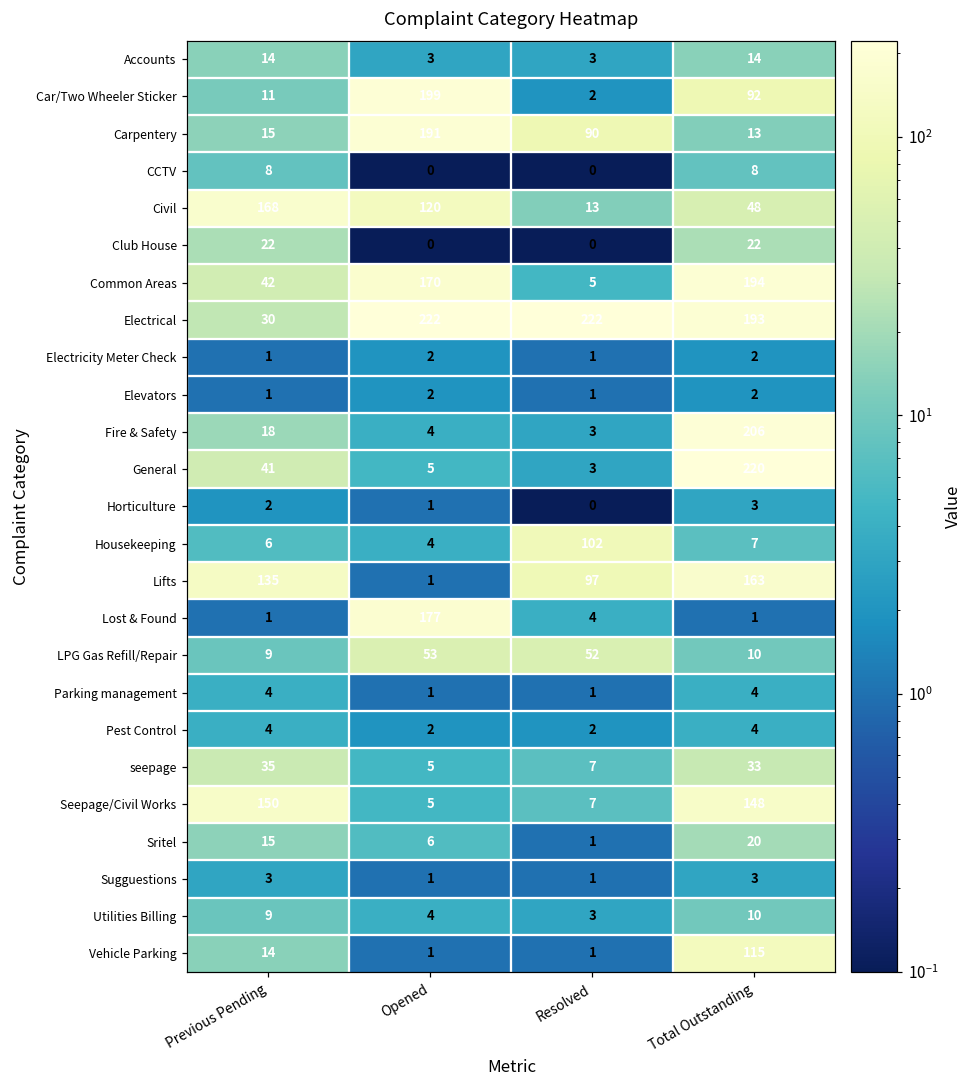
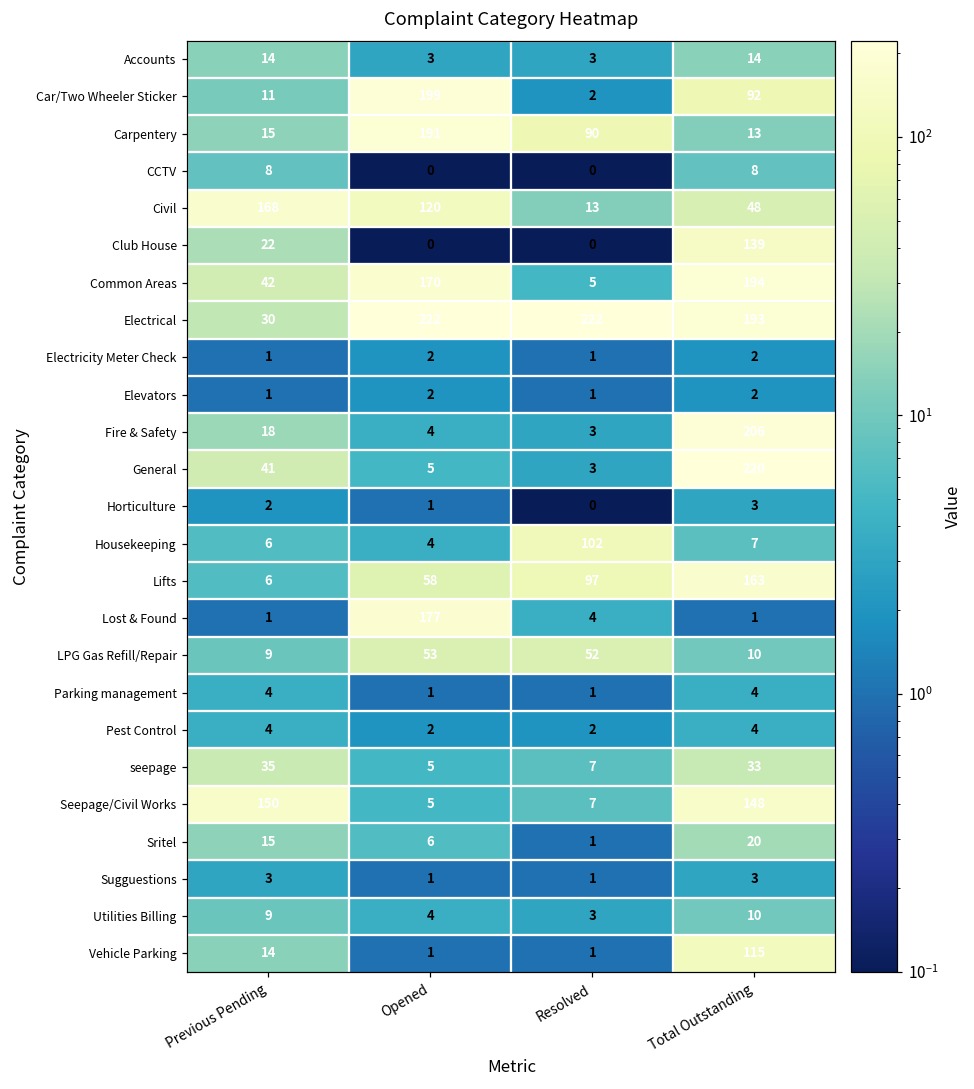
  {
    "Accounts": {
      "Previous Pending": 14,
      "Opened": 3,
      "Resolved": 3,
      "Total Outstanding": 14
    },
    "Car/Two Wheeler Sticker": {
      "Previous Pending": 11,
      "Resolved": 2,
      "Total Outstanding": 92
    },
    "Carpentery": {
      "Previous Pending": 15,
      "Resolved": 90,
      "Total Outstanding": 13
    },
    "CCTV": {
      "Previous Pending": 8,
      "Opened": 0,
      "Resolved": 0,
      "Total Outstanding": 8
    },
    "Civil": {
      "Previous Pending": 168,
      "Opened": 120,
      "Resolved": 13,
      "Total Outstanding": 48
    },
    "Club House": {
      "Previous Pending": 22,
      "Opened": 0,
      "Resolved": 0,
-     "Total Outstanding": 22
+     "Total Outstanding": 139
    },
    "Common Areas": {
      "Previous Pending": 42,
      "Opened": 170,
      "Resolved": 5
    },
    "Electrical": {
      "Previous Pending": 30
    },
    "Electricity Meter Check": {
      "Previous Pending": 1,
      "Opened": 2,
      "Resolved": 1,
      "Total Outstanding": 2
    },
    "Elevators": {
      "Previous Pending": 1,
      "Opened": 2,
      "Resolved": 1,
      "Total Outstanding": 2
    },
    "Fire & Safety": {
      "Previous Pending": 18,
      "Opened": 4,
      "Resolved": 3
    },
    "General": {
      "Previous Pending": 41,
      "Opened": 5,
      "Resolved": 3
    },
    "Horticulture": {
      "Previous Pending": 2,
      "Opened": 1,
      "Resolved": 0,
      "Total Outstanding": 3
    },
    "Housekeeping": {
      "Previous Pending": 6,
      "Opened": 4,
      "Resolved": 102,
      "Total Outstanding": 7
    },
    "Lifts": {
-     "Previous Pending": 135,
-     "Opened": 1,
+     "Previous Pending": 6,
+     "Opened": 58,
      "Resolved": 97,
      "Total Outstanding": 163
    },
    "Lost & Found": {
      "Previous Pending": 1,
      "Resolved": 4,
      "Total Outstanding": 1
    },
    "LPG Gas Refill/Repair": {
      "Previous Pending": 9,
      "Opened": 53,
      "Resolved": 52,
      "Total Outstanding": 10
    },
    "Parking management": {
      "Previous Pending": 4,
      "Opened": 1,
      "Resolved": 1,
      "Total Outstanding": 4
    },
    "Pest Control": {
      "Previous Pending": 4,
      "Opened": 2,
      "Resolved": 2,
      "Total Outstanding": 4
    },
    "seepage": {
      "Previous Pending": 35,
      "Opened": 5,
      "Resolved": 7,
      "Total Outstanding": 33
    },
    "Seepage/Civil Works": {
      "Previous Pending": 150,
      "Opened": 5,
      "Resolved": 7,
      "Total Outstanding": 148
    },
    "Sritel": {
      "Previous Pending": 15,
      "Opened": 6,
      "Resolved": 1,
      "Total Outstanding": 20
    },
    "Sugguestions": {
      "Previous Pending": 3,
      "Opened": 1,
      "Resolved": 1,
      "Total Outstanding": 3
    },
    "Utilities Billing": {
      "Previous Pending": 9,
      "Opened": 4,
      "Resolved": 3,
      "Total Outstanding": 10
    },
    "Vehicle Parking": {
      "Previous Pending": 14,
      "Opened": 1,
      "Resolved": 1,
      "Total Outstanding": 115
    }
  }
